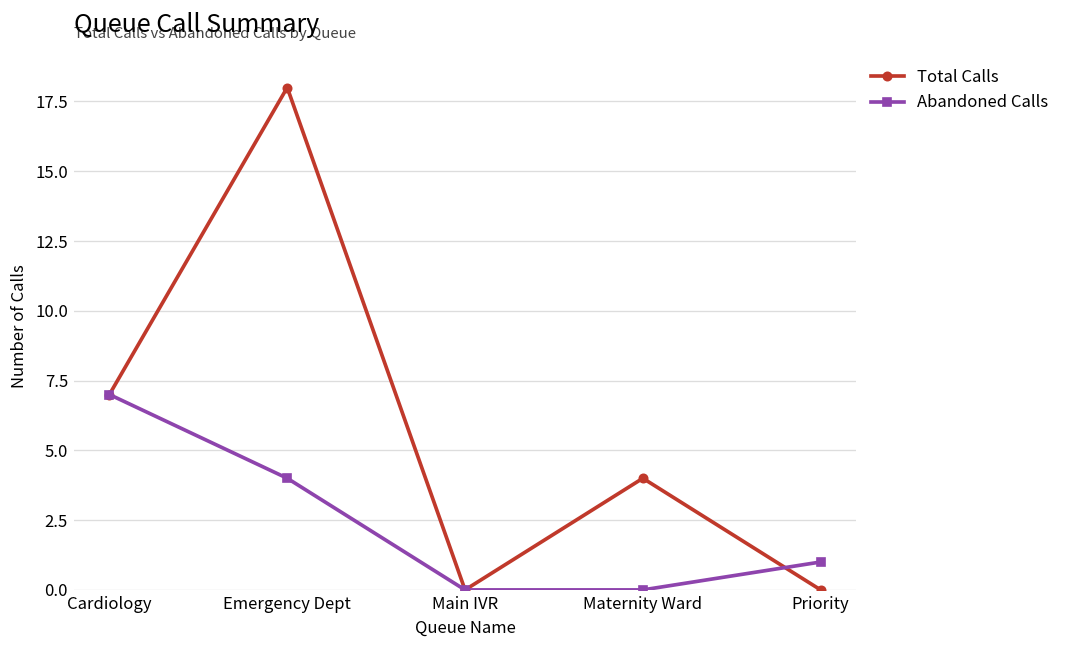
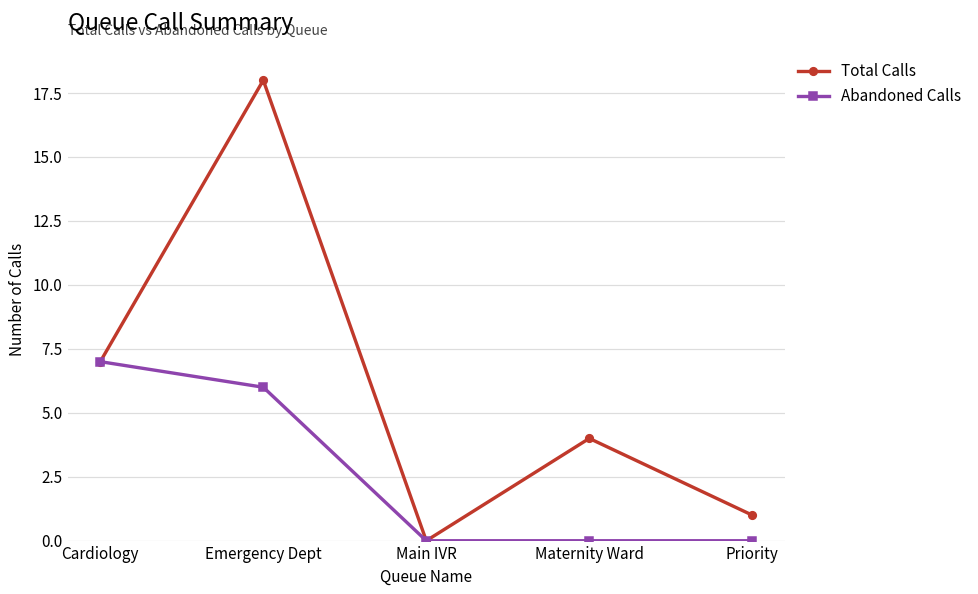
  {
    "Total Calls": {
      "Emergency Dept": 18,
      "Maternity Ward": 4,
-     "Priority": 0
+     "Priority": 1
    },
    "Abandoned Calls": {
-     "Emergency Dept": 4,
+     "Emergency Dept": 6,
      "Maternity Ward": 0,
-     "Priority": 1
+     "Priority": 0
    }
  }
